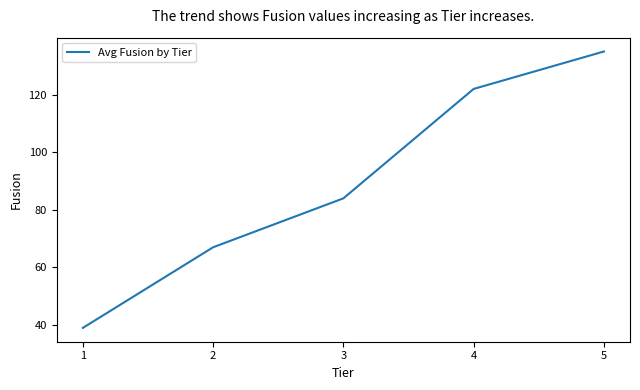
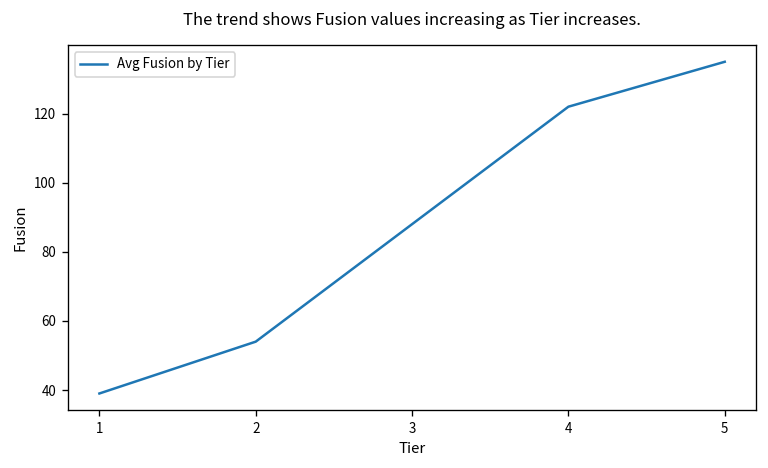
  {
    "1": 39,
-   "2": 67,
-   "3": 84,
+   "2": 54,
+   "3": 88,
    "4": 122,
    "5": 135
  }
